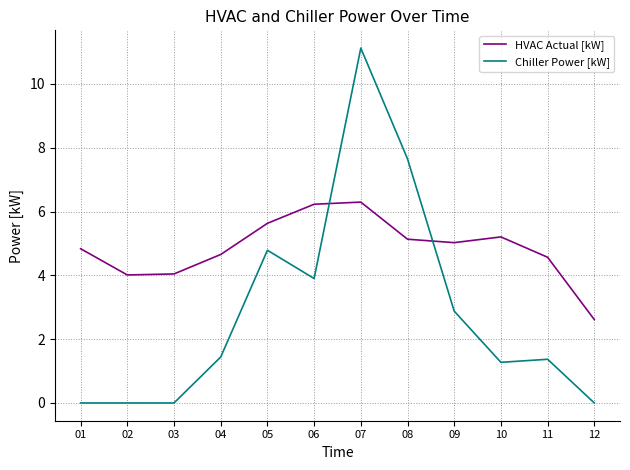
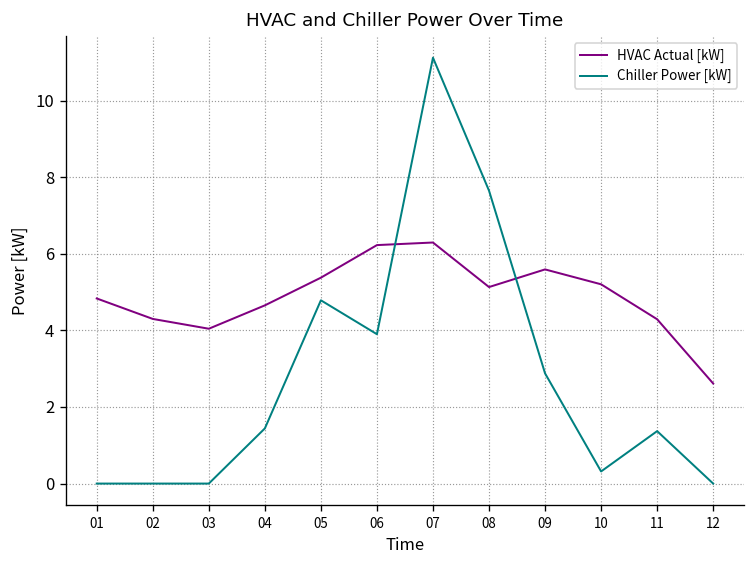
  {
    "HVAC Actual [kW]": {
      "01": 4.8,
-     "02": 4.0,
+     "02": 4.3,
      "03": 4.0,
      "04": 4.7,
-     "05": 5.6,
+     "05": 5.4,
      "06": 6.2,
      "07": 6.3,
      "08": 5.1,
-     "09": 5.0,
+     "09": 5.6,
      "10": 5.2,
-     "11": 4.6,
+     "11": 4.3,
      "12": 2.6
    },
    "Chiller Power [kW]": {
      "01": 0.0,
      "02": 0.0,
      "03": 0.0,
      "04": 1.4,
      "05": 4.8,
      "06": 3.9,
      "07": 11.1,
      "08": 7.6,
      "09": 2.9,
-     "10": 1.3,
+     "10": 0.3,
      "11": 1.4,
      "12": 0.0
    }
  }
